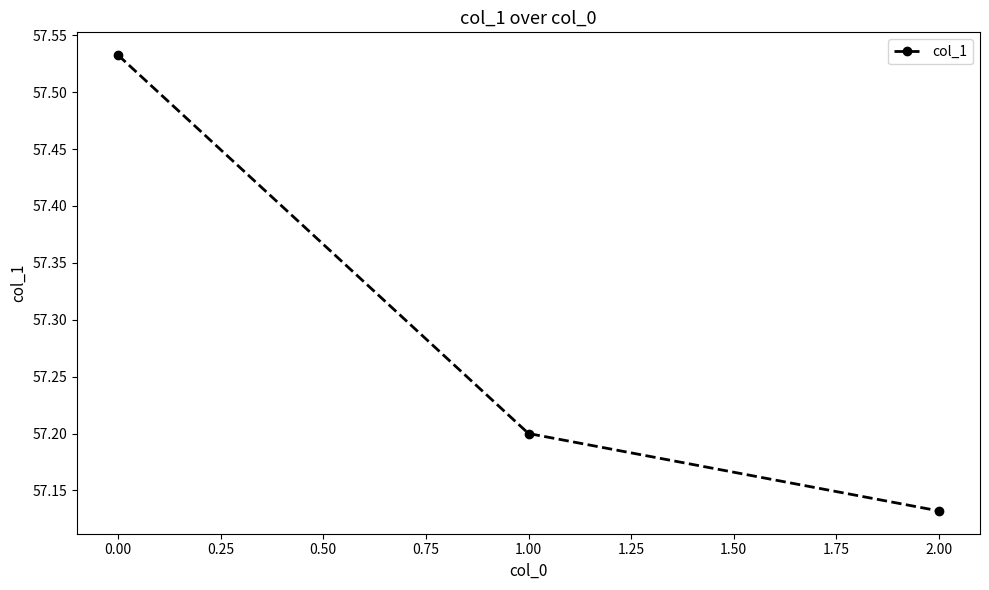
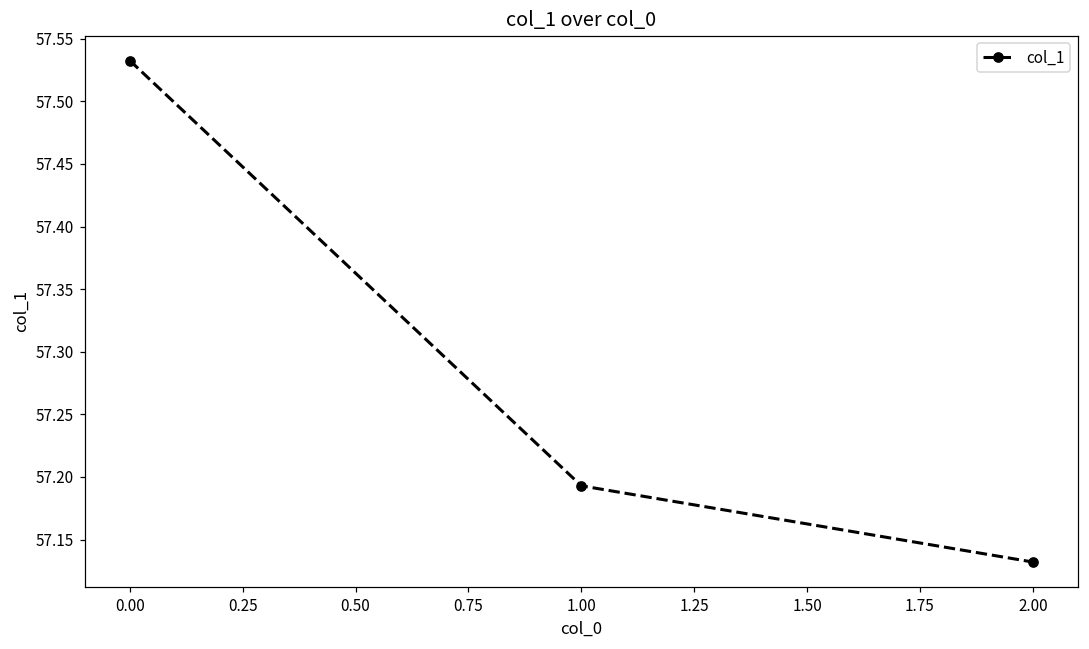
  {
    "0.00": 57.532,
-   "1.00": 57.200,
+   "1.00": 57.193,
    "2.00": 57.132
  }
